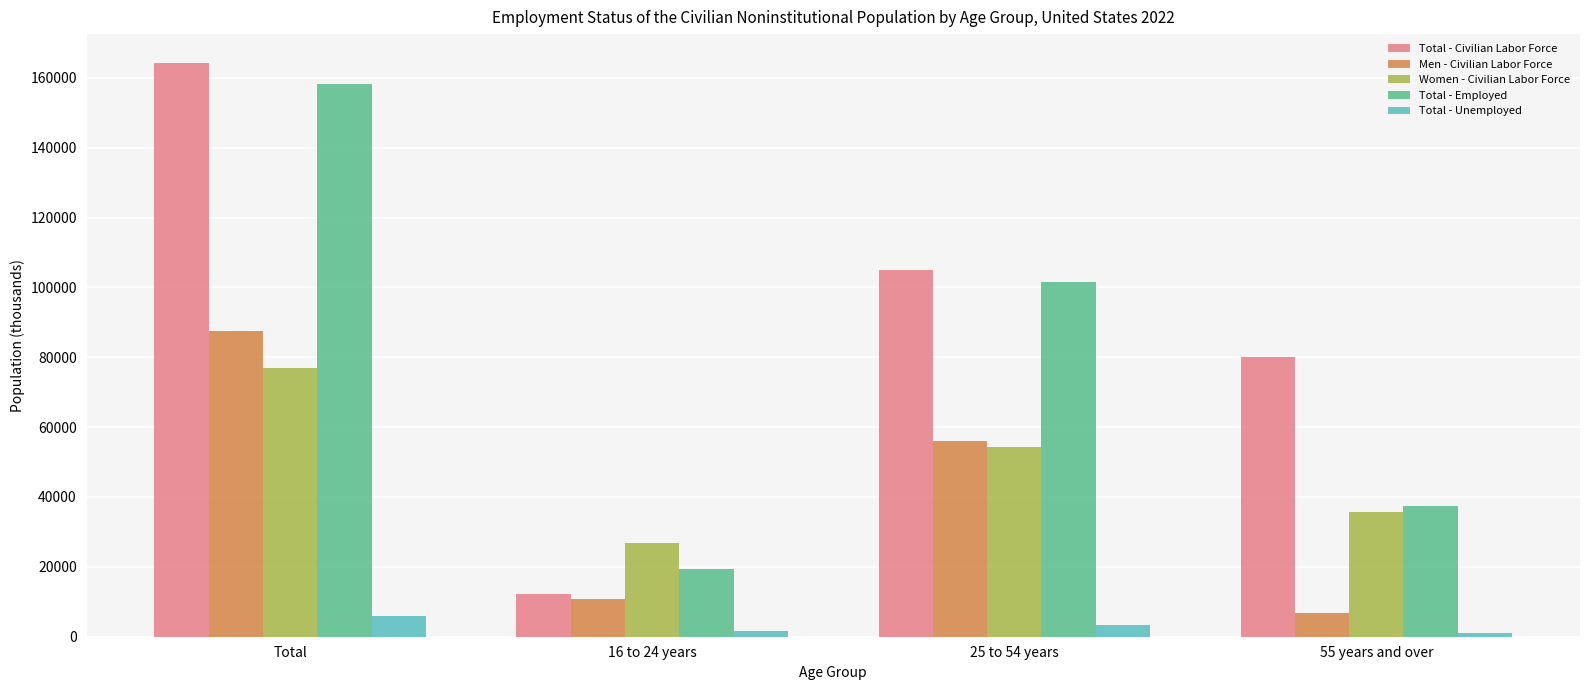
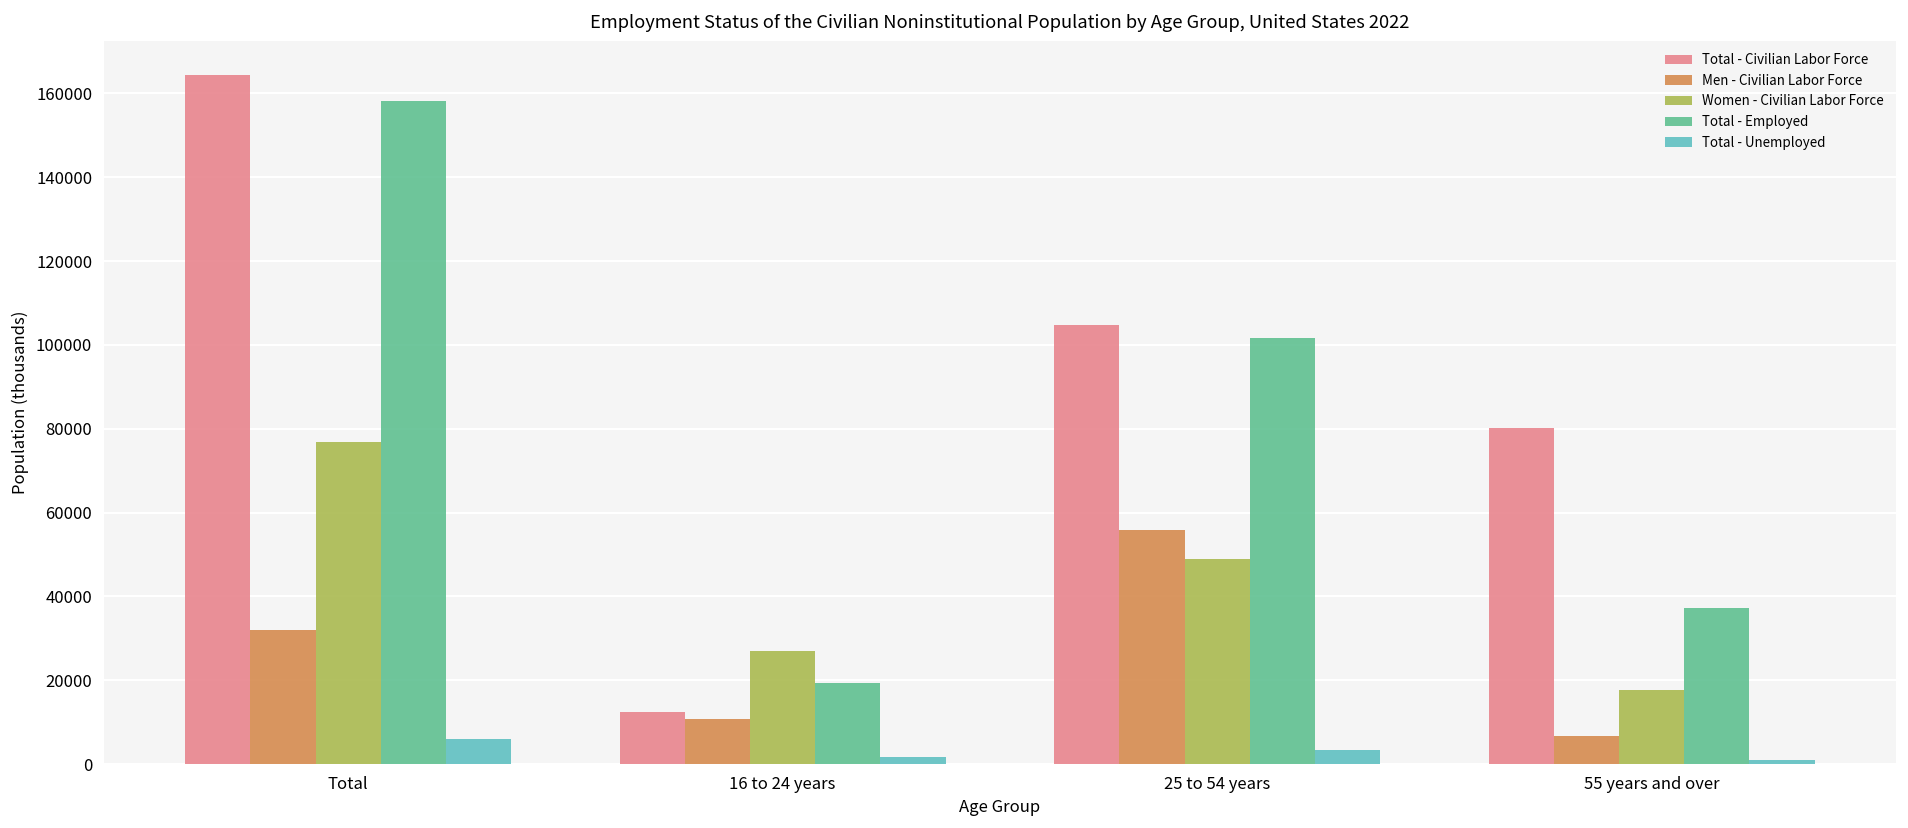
  {
    "Total - Civilian Labor Force": {
      "Total": 164000,
      "16 to 24 years": 12000,
      "25 to 54 years": 105000,
      "55 years and over": 80000
    },
    "Men - Civilian Labor Force": {
-     "Total": 87000,
+     "Total": 32000,
      "16 to 24 years": 11000,
      "25 to 54 years": 56000,
      "55 years and over": 7000
    },
    "Women - Civilian Labor Force": {
      "Total": 77000,
      "16 to 24 years": 27000,
-     "25 to 54 years": 54000,
-     "55 years and over": 36000
+     "25 to 54 years": 49000,
+     "55 years and over": 18000
    }
  }
